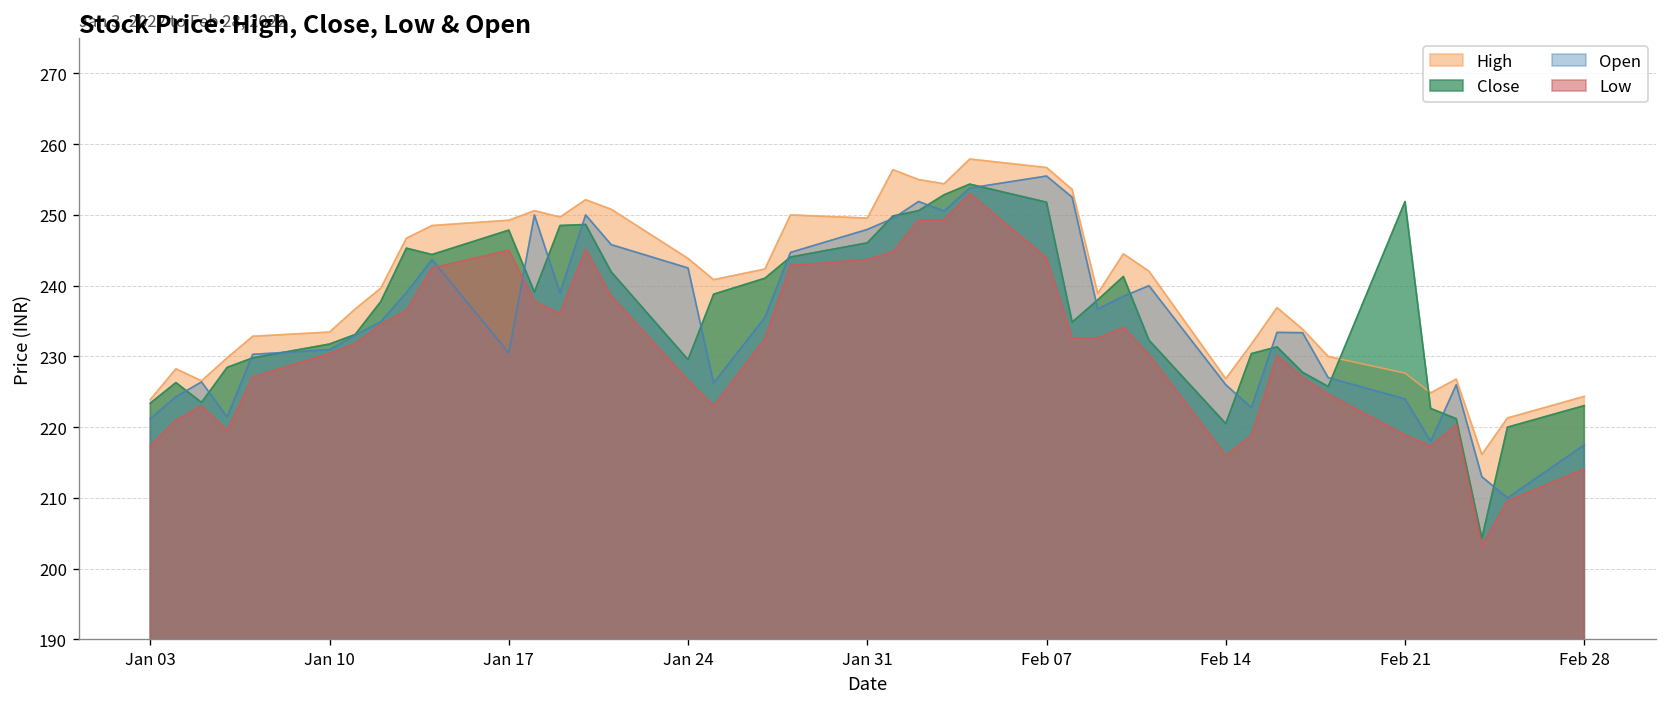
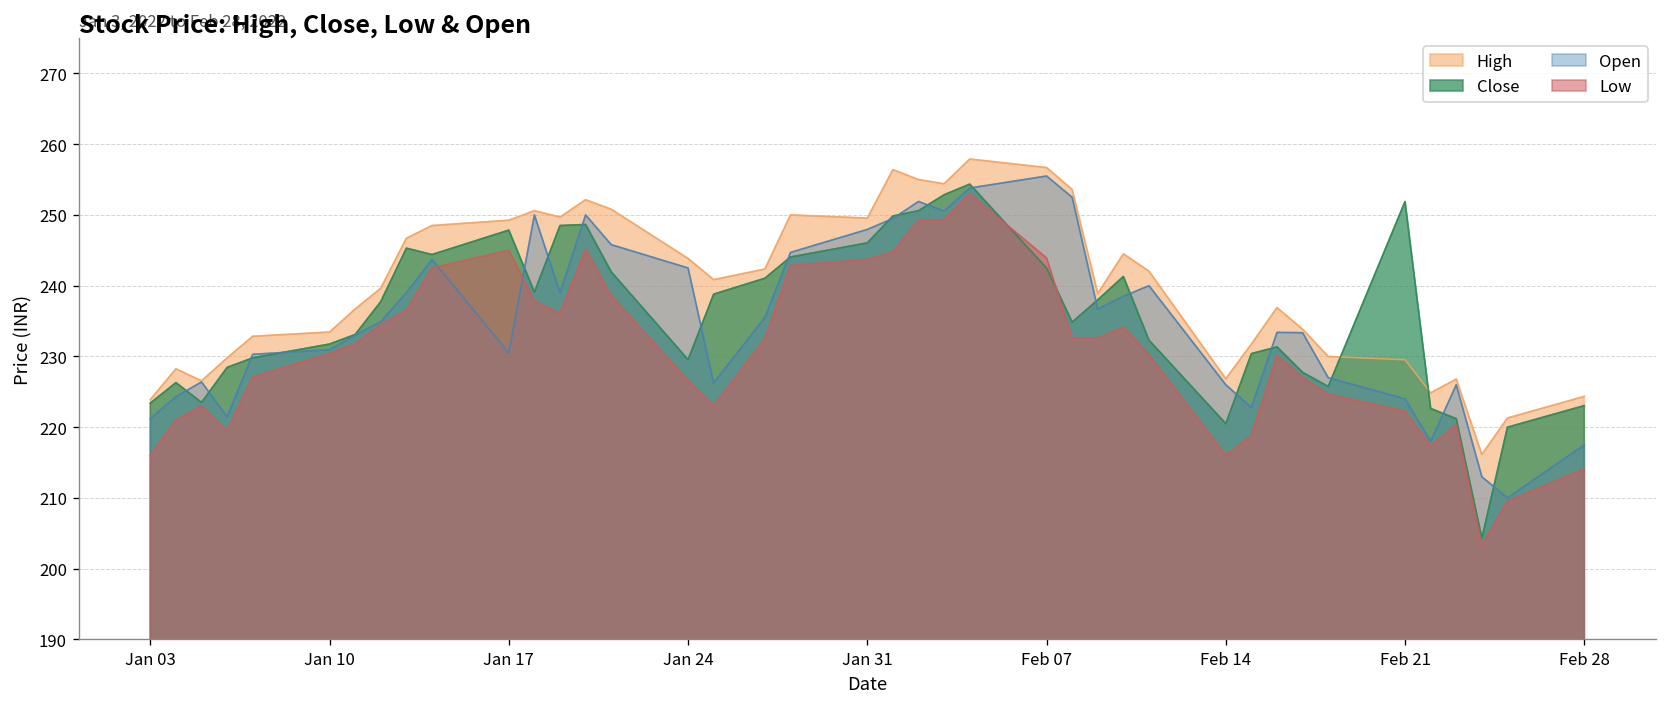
  {
    "High": {
      "Jan 03": 224,
      "Jan 10": 233,
      "Jan 17": 249,
      "Jan 24": 244,
      "Jan 31": 250,
      "Feb 07": 257,
      "Feb 14": 227,
-     "Feb 21": 228,
+     "Feb 21": 230,
      "Feb 28": 224
    },
    "Close": {
      "Jan 03": 223,
      "Jan 10": 232,
      "Jan 17": 248,
      "Jan 24": 230,
      "Jan 31": 246,
-     "Feb 07": 252,
+     "Feb 07": 243,
      "Feb 14": 221,
      "Feb 21": 252,
      "Feb 28": 223
    },
    "Open": {
      "Jan 03": 221,
      "Jan 10": 231,
      "Jan 17": 231,
      "Jan 24": 243,
      "Jan 31": 248,
      "Feb 07": 256,
      "Feb 14": 226,
      "Feb 21": 224,
      "Feb 28": 218
    },
    "Low": {
-     "Jan 03": 217,
+     "Jan 03": 216,
      "Jan 10": 230,
      "Jan 17": 245,
      "Jan 24": 227,
      "Jan 31": 244,
      "Feb 07": 244,
      "Feb 14": 216,
-     "Feb 21": 219,
+     "Feb 21": 222,
      "Feb 28": 214
    }
  }
